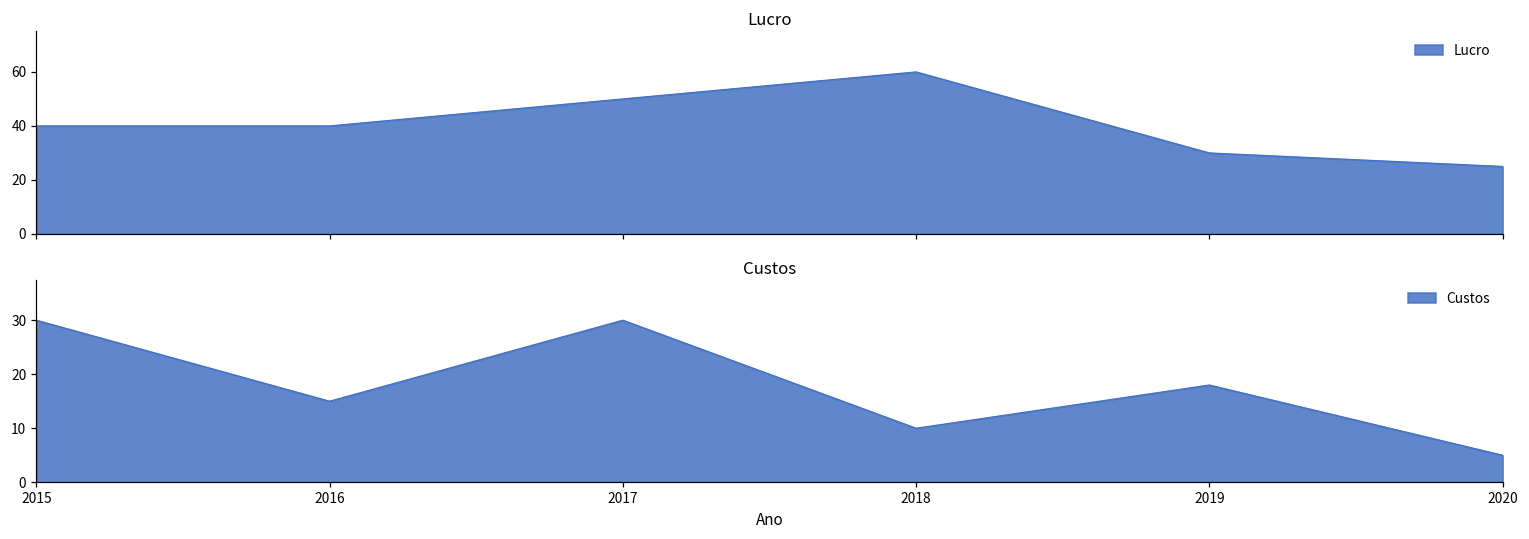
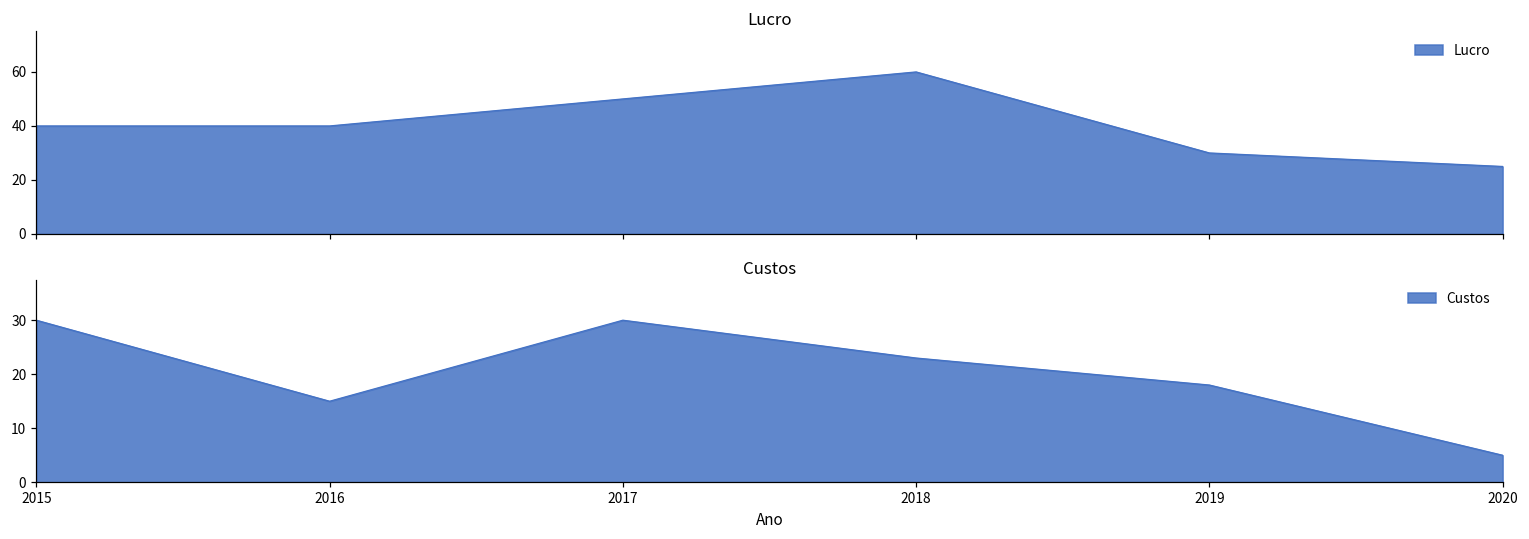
  {
    "Custos": {
      "2015": 30,
      "2016": 15,
      "2017": 30,
-     "2018": 10,
+     "2018": 23,
      "2019": 18,
      "2020": 5
    }
  }
